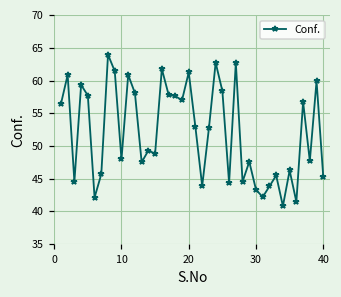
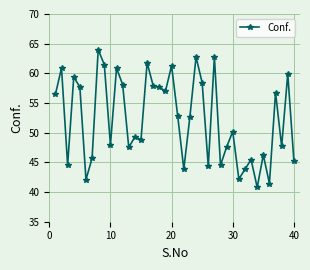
  {
    "10": 48,
    "20": 61,
-   "30": 43,
+   "30": 50,
    "40": 45
  }
